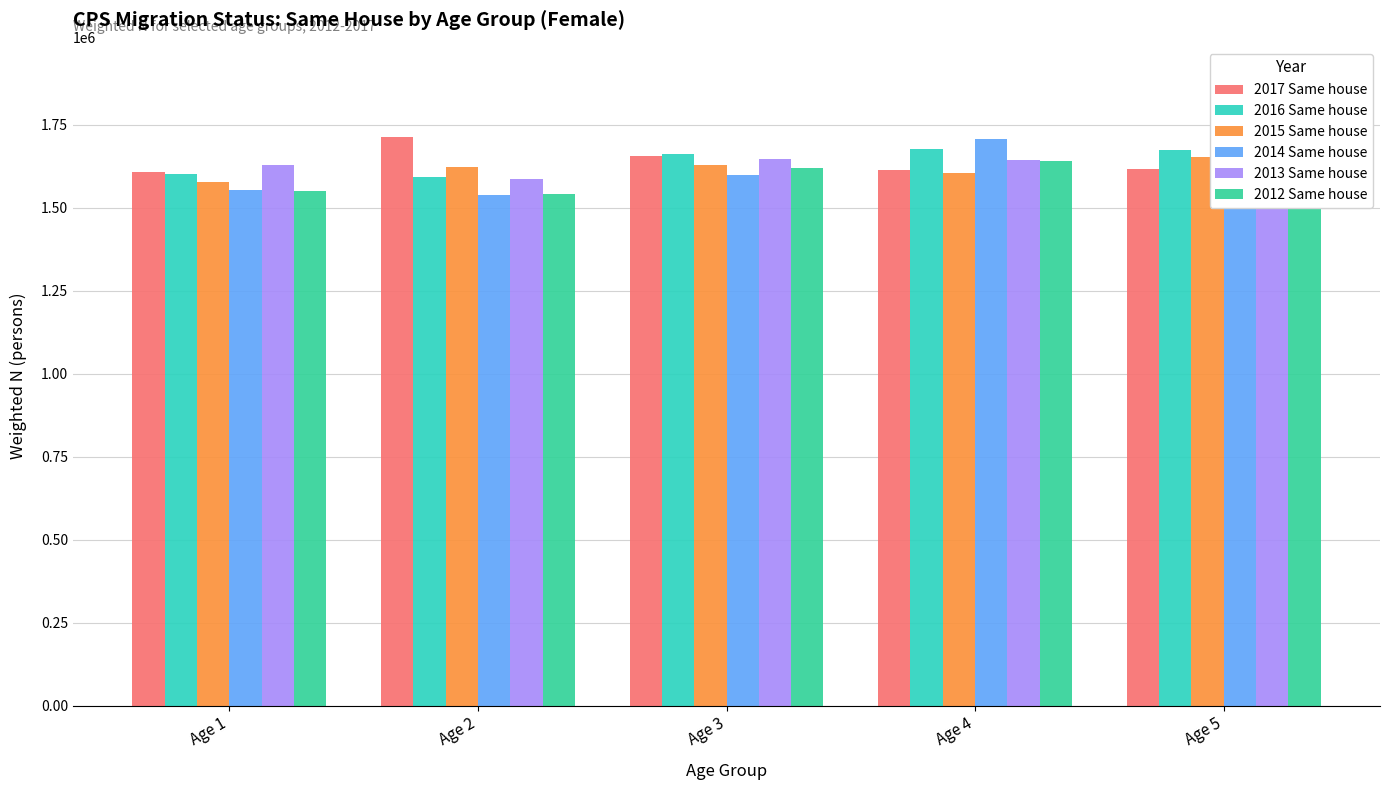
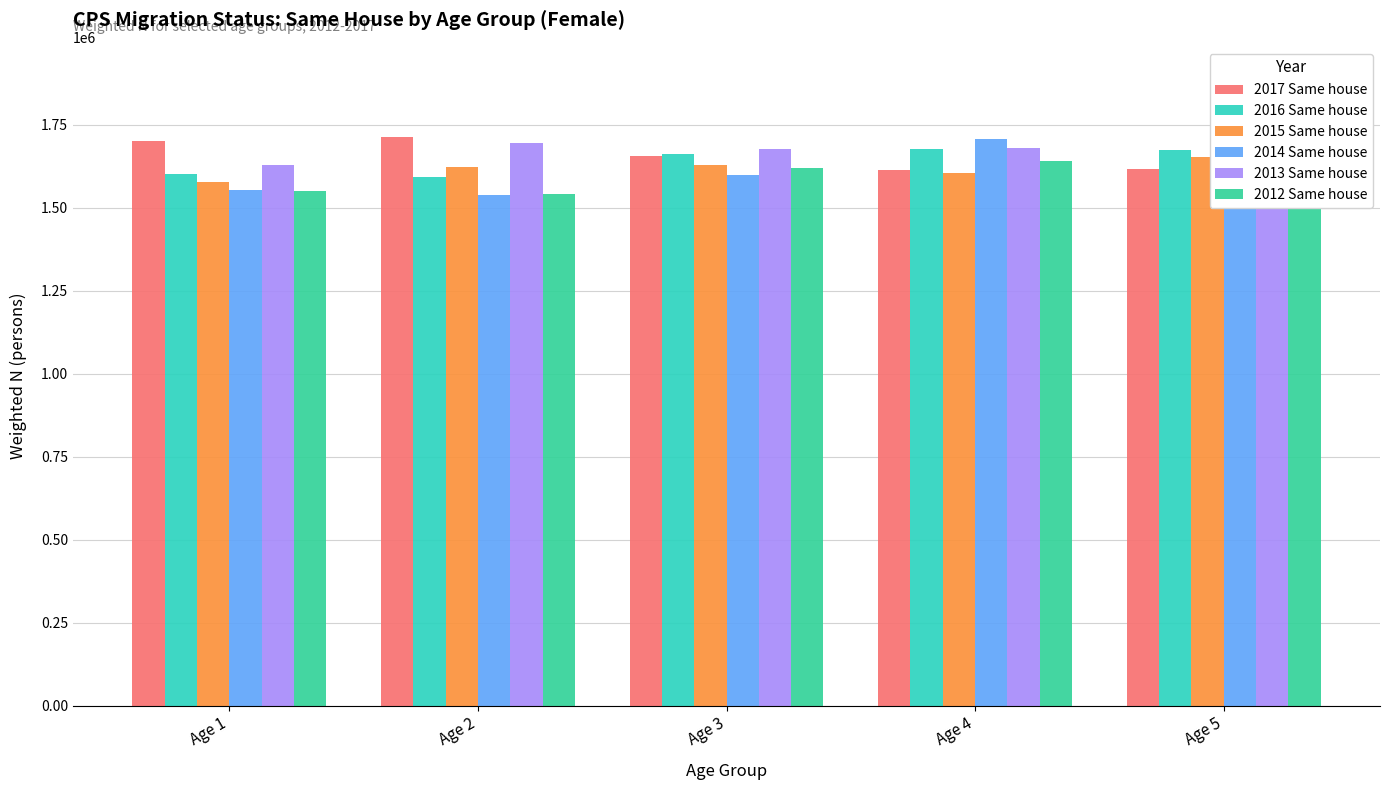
  {
    "2017 Same house": {
-     "Age 1": 1610000,
+     "Age 1": 1700000,
      "Age 2": 1710000,
      "Age 3": 1660000,
      "Age 4": 1610000,
      "Age 5": 1620000
    },
    "2015 Same house": {
      "Age 1": 1580000,
      "Age 2": 1620000,
      "Age 3": 1630000,
      "Age 4": 1600000,
      "Age 5": 1650000
    },
    "2014 Same house": {
      "Age 1": 1550000,
      "Age 2": 1540000,
      "Age 3": 1600000,
      "Age 4": 1710000
    },
    "2013 Same house": {
      "Age 1": 1630000,
-     "Age 2": 1590000,
-     "Age 3": 1650000,
-     "Age 4": 1640000
+     "Age 2": 1690000,
+     "Age 3": 1680000,
+     "Age 4": 1680000
    }
  }
